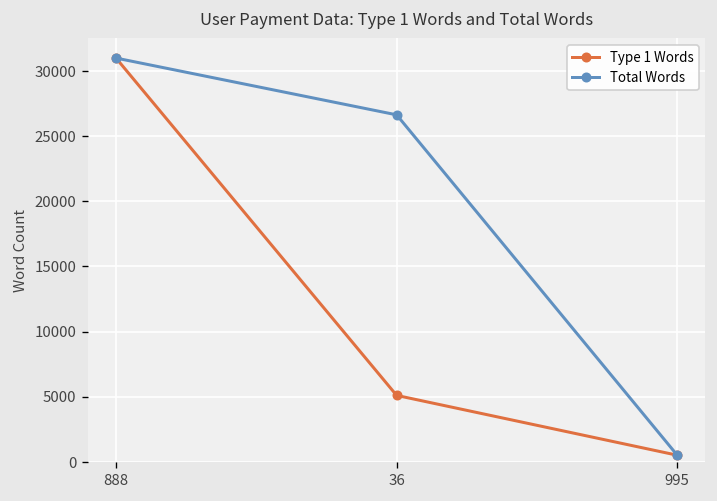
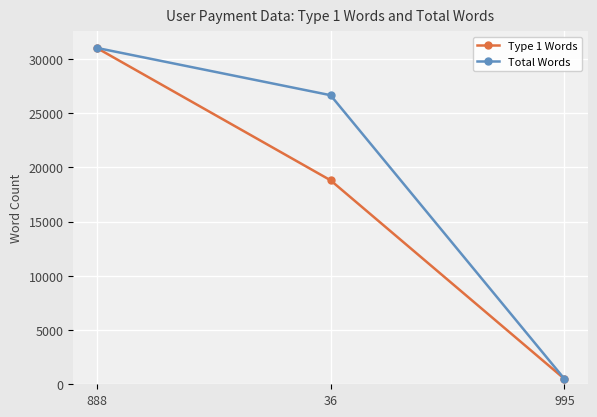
  {
    "Type 1 Words": {
-     "36": 5100
+     "36": 18800
    },
    "Total Words": {
      "36": 26600
    }
  }
